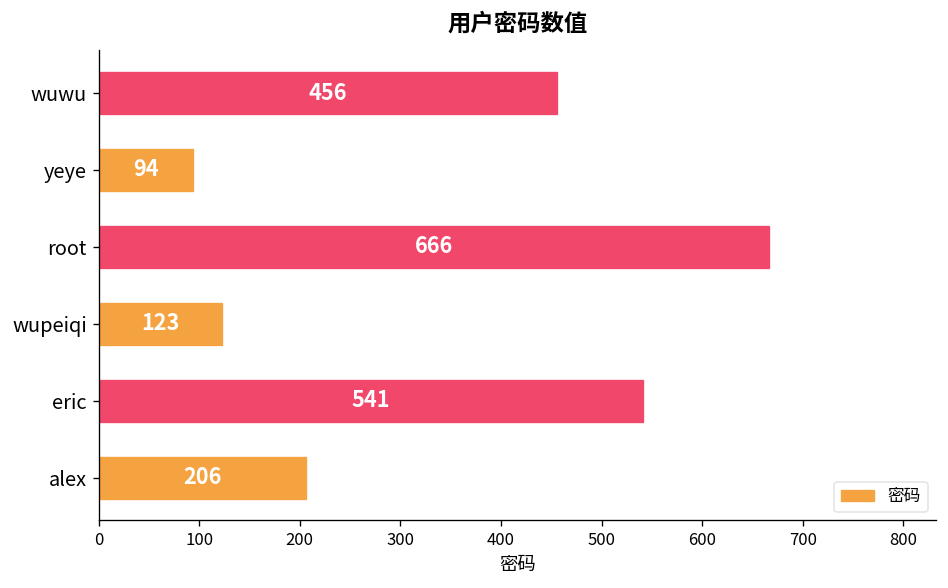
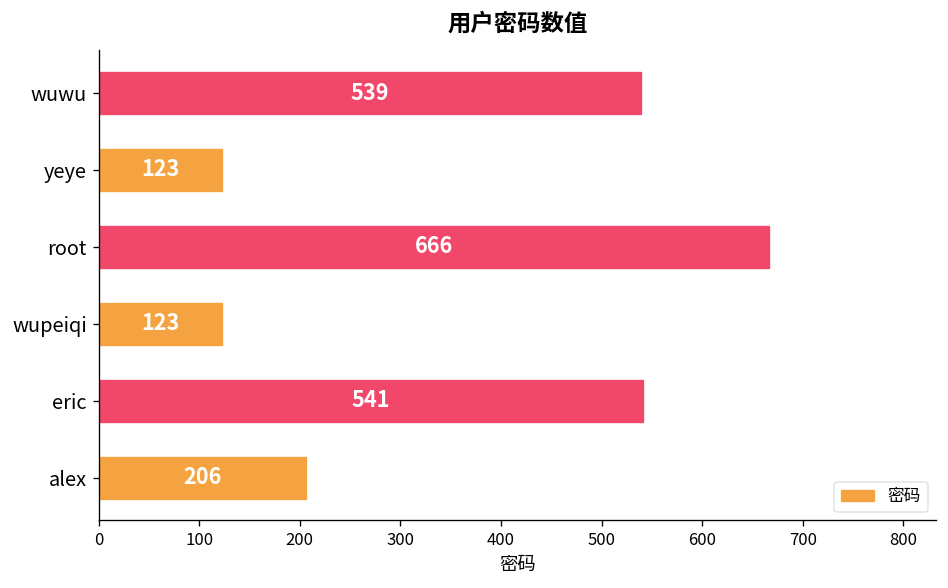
  {
-   "wuwu": 456,
-   "yeye": 94,
+   "wuwu": 539,
+   "yeye": 123,
    "root": 666,
    "wupeiqi": 123,
    "eric": 541,
    "alex": 206
  }
